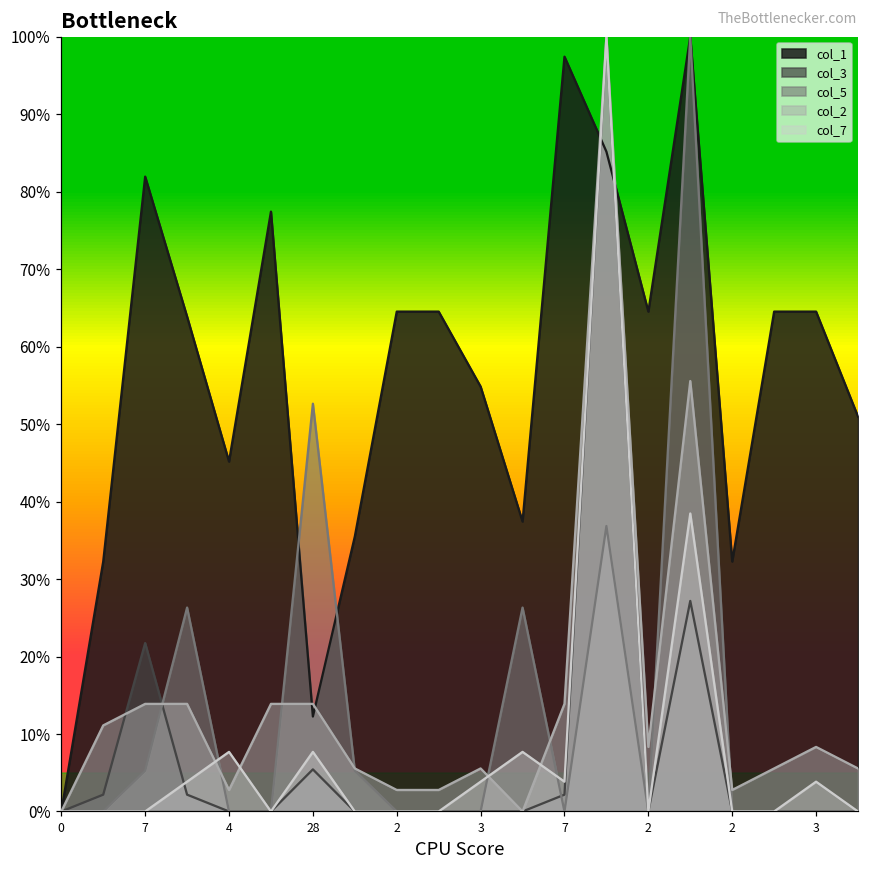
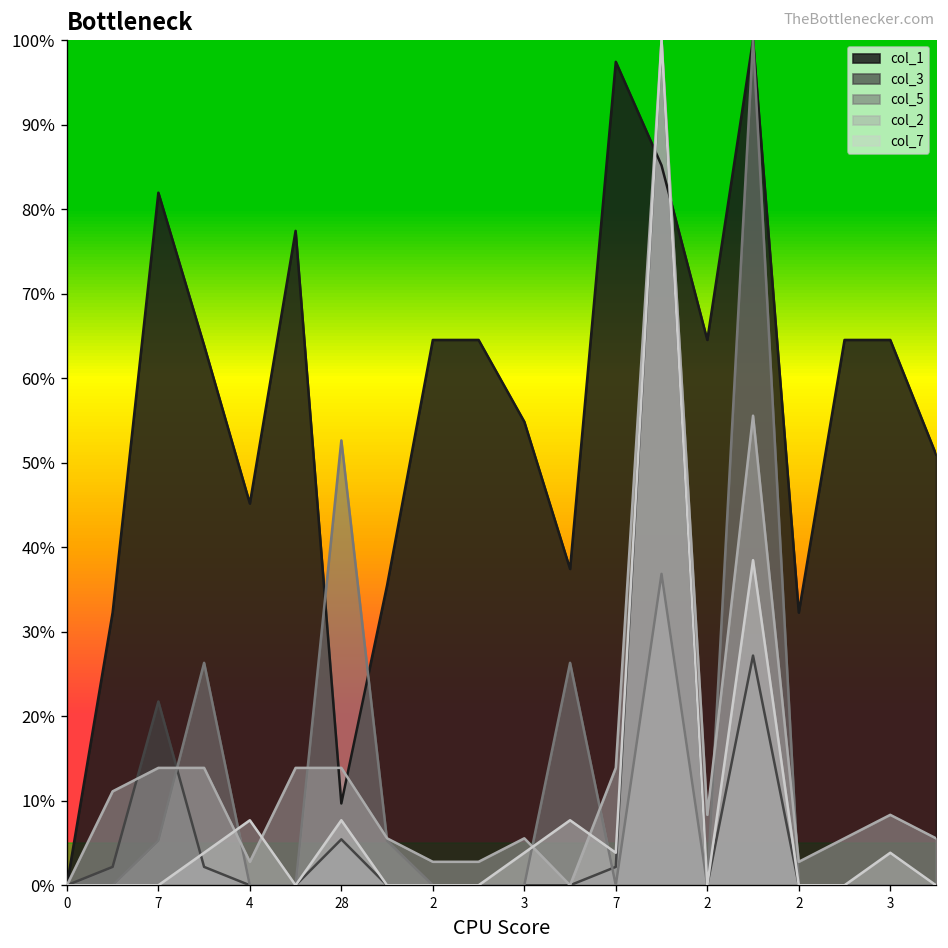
  {
    "col_1": {
      "4": "45%",
-     "28": "12%"
+     "28": "10%"
    }
  }
